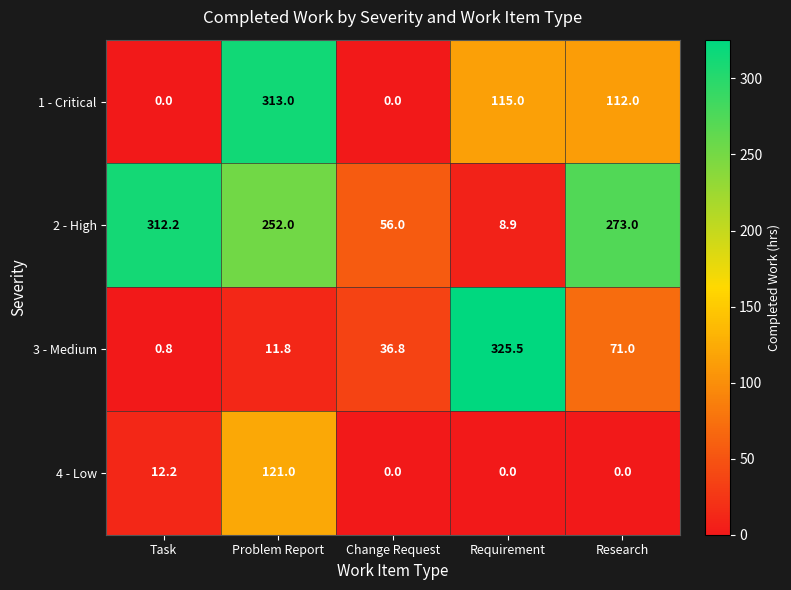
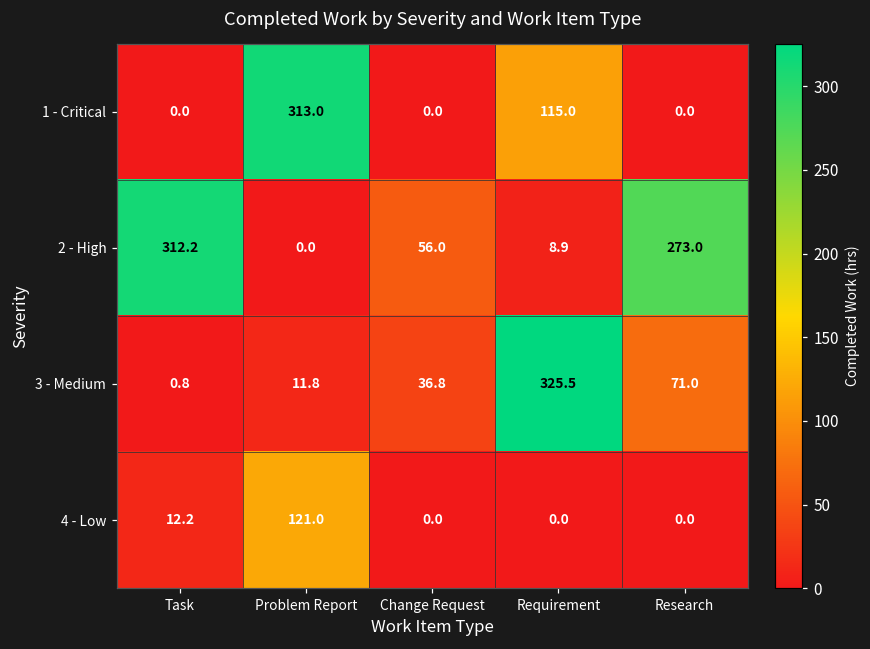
  {
    "1 - Critical": {
      "Task": 0.0,
      "Problem Report": 313.0,
      "Change Request": 0.0,
      "Requirement": 115.0,
-     "Research": 112.0
+     "Research": 0.0
    },
    "2 - High": {
      "Task": 312.2,
-     "Problem Report": 252.0,
+     "Problem Report": 0.0,
      "Change Request": 56.0,
      "Requirement": 8.9,
      "Research": 273.0
    },
    "3 - Medium": {
      "Task": 0.8,
      "Problem Report": 11.8,
      "Change Request": 36.8,
      "Requirement": 325.5,
      "Research": 71.0
    },
    "4 - Low": {
      "Task": 12.2,
      "Problem Report": 121.0,
      "Change Request": 0.0,
      "Requirement": 0.0,
      "Research": 0.0
    }
  }
